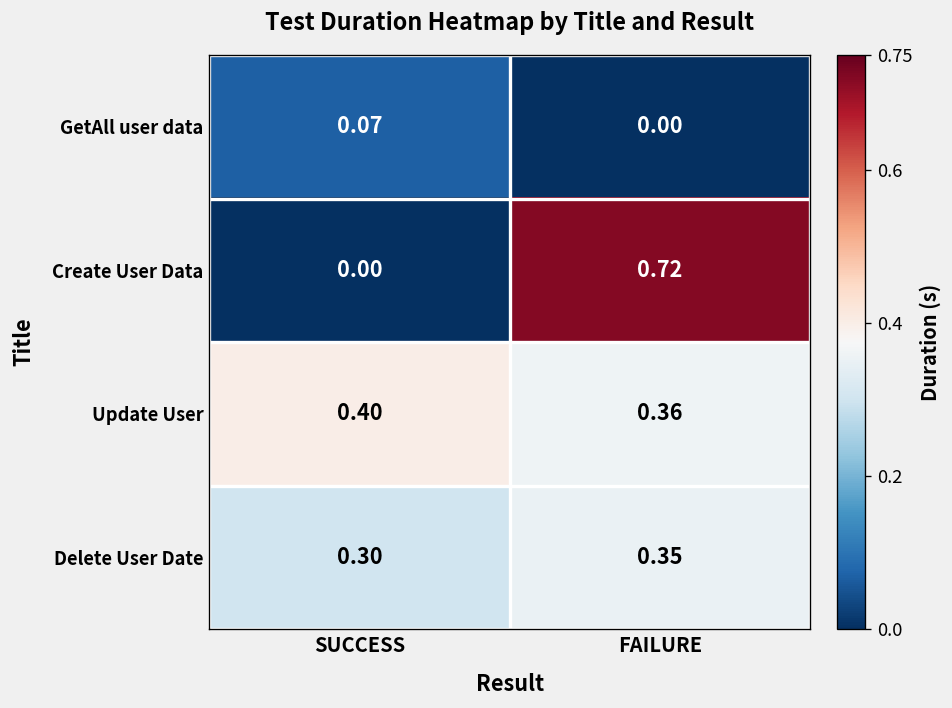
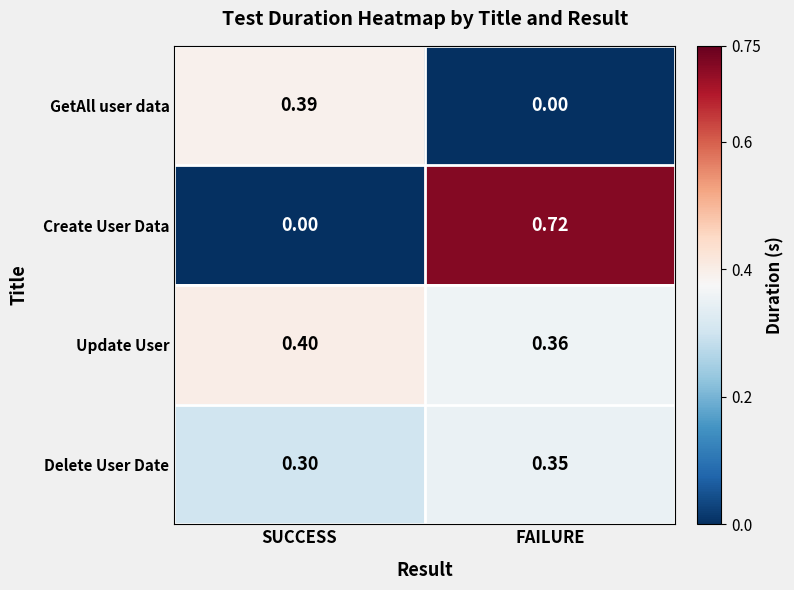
  {
    "GetAll user data": {
-     "SUCCESS": 0.07,
+     "SUCCESS": 0.39,
      "FAILURE": 0.00
    },
    "Create User Data": {
      "SUCCESS": 0.00,
      "FAILURE": 0.72
    },
    "Update User": {
      "SUCCESS": 0.40,
      "FAILURE": 0.36
    },
    "Delete User Date": {
      "SUCCESS": 0.30,
      "FAILURE": 0.35
    }
  }
